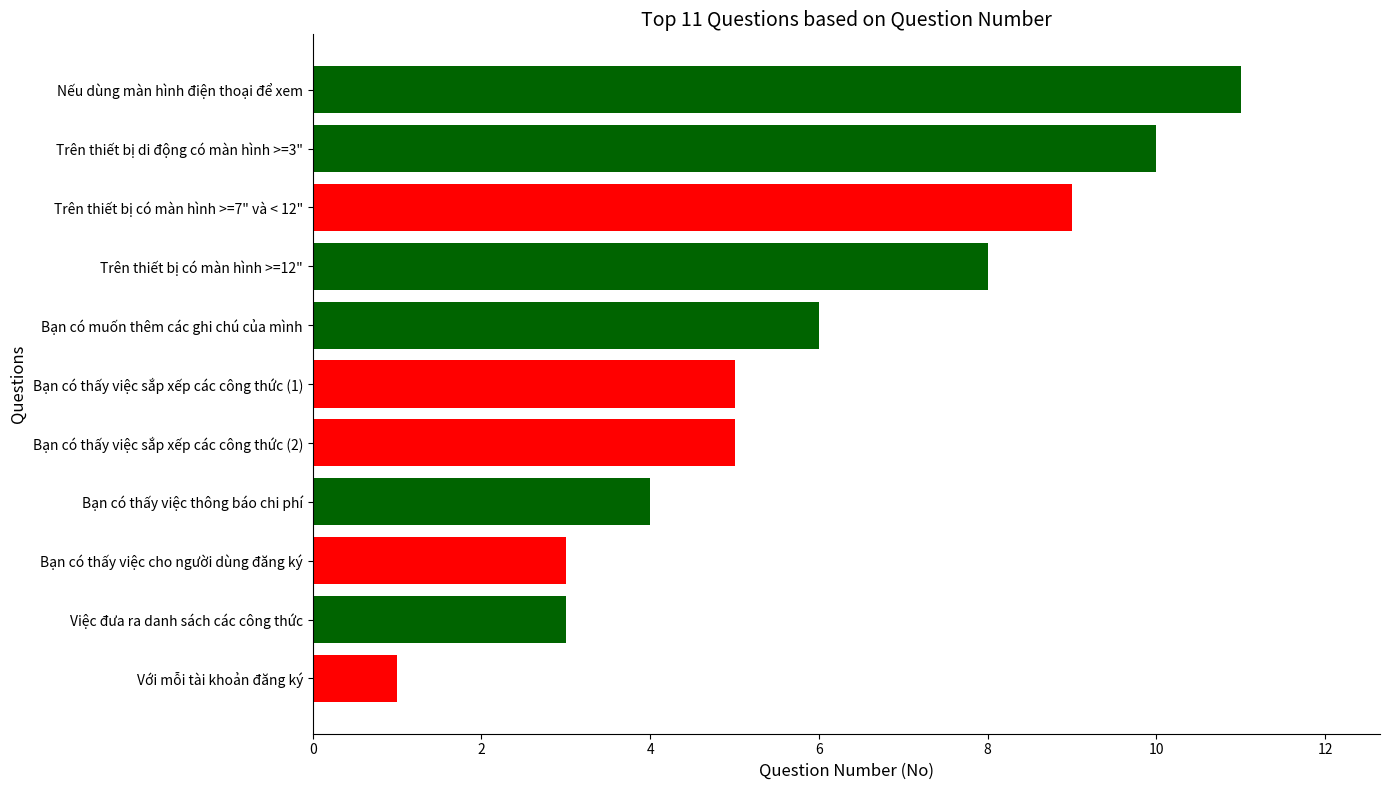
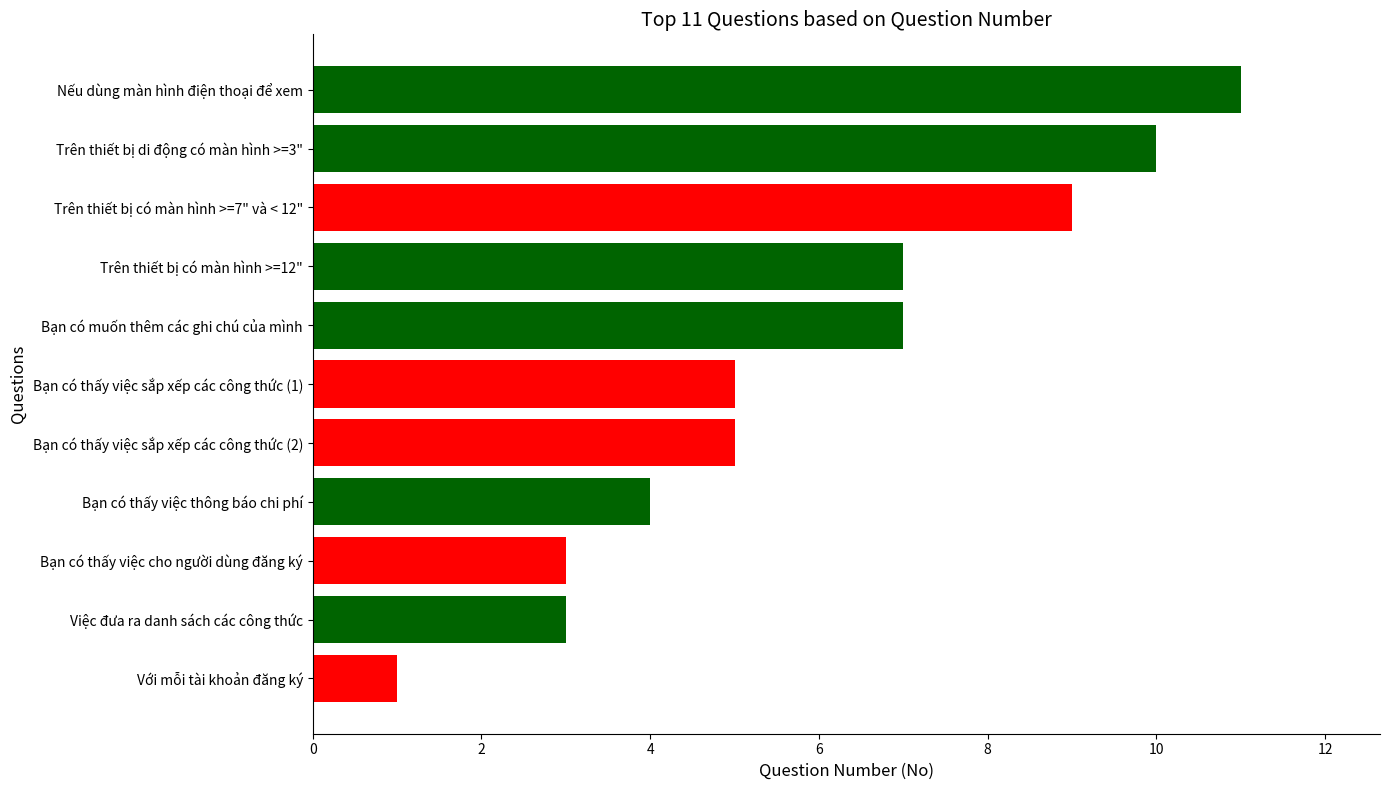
  {
    "Nếu dùng màn hình điện thoại để xem": 11,
    "Trên thiết bị di động có màn hình >=3\"": 10,
    "Trên thiết bị có màn hình >=7\" và < 12\"": 9,
-   "Trên thiết bị có màn hình >=12\"": 8,
-   "Bạn có muốn thêm các ghi chú của mình": 6,
+   "Trên thiết bị có màn hình >=12\"": 7,
+   "Bạn có muốn thêm các ghi chú của mình": 7,
    "Bạn có thấy việc sắp xếp các công thức (1)": 5,
    "Bạn có thấy việc sắp xếp các công thức (2)": 5,
    "Bạn có thấy việc thông báo chi phí": 4,
    "Bạn có thấy việc cho người dùng đăng ký": 3,
    "Việc đưa ra danh sách các công thức": 3,
    "Với mỗi tài khoản đăng ký": 1
  }
